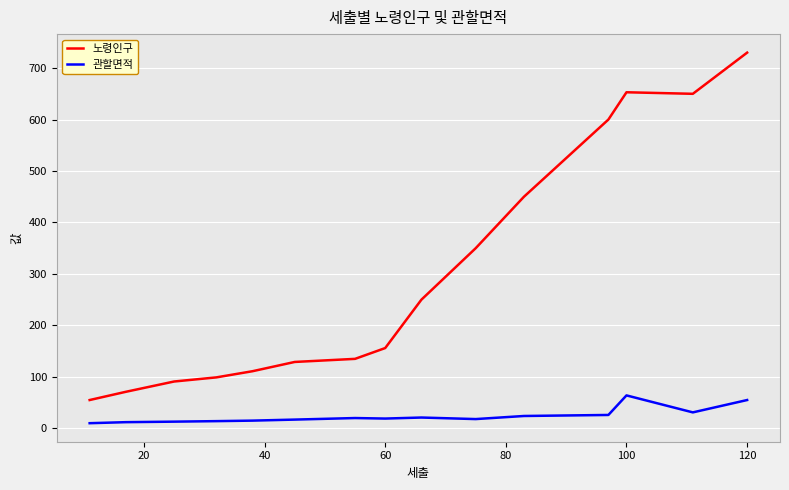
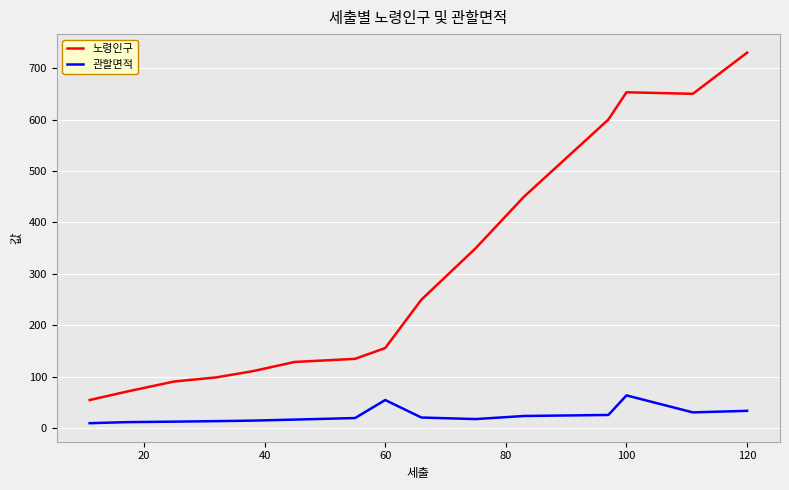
  {
    "노령인구": {
      "60": 160,
      "100": 650,
      "120": 730
    },
    "관할면적": {
-     "60": 20,
+     "60": 60,
      "100": 60,
-     "120": 60
+     "120": 30
    }
  }
